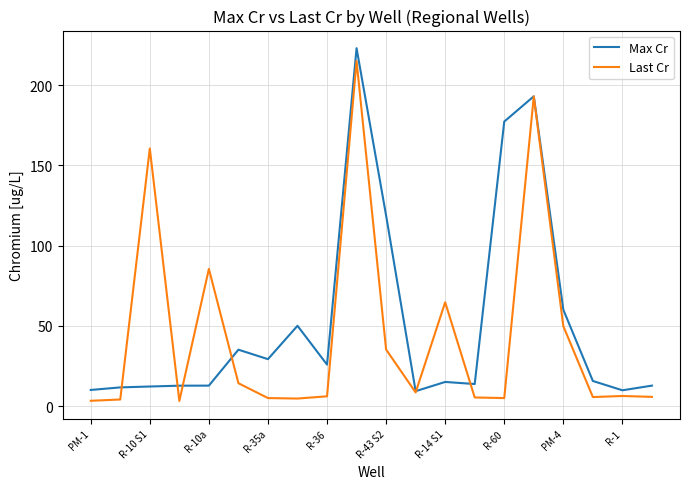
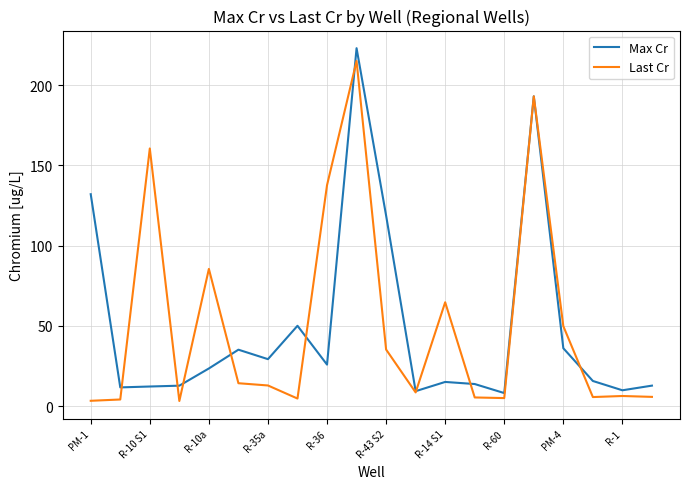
  {
    "Max Cr": {
-     "PM-1": 10,
+     "PM-1": 132,
      "R-10 S1": 12,
-     "R-10a": 13,
+     "R-10a": 23,
      "R-35a": 29,
      "R-36": 26,
      "R-43 S2": 119,
      "R-14 S1": 15,
-     "R-60": 177,
-     "PM-4": 60,
+     "R-60": 8,
+     "PM-4": 36,
      "R-1": 10
    },
    "Last Cr": {
      "PM-1": 3,
      "R-10 S1": 161,
      "R-10a": 85,
-     "R-35a": 5,
-     "R-36": 6,
+     "R-35a": 13,
+     "R-36": 138,
      "R-43 S2": 35,
      "R-14 S1": 65,
      "R-60": 5,
      "PM-4": 50,
      "R-1": 6
    }
  }
